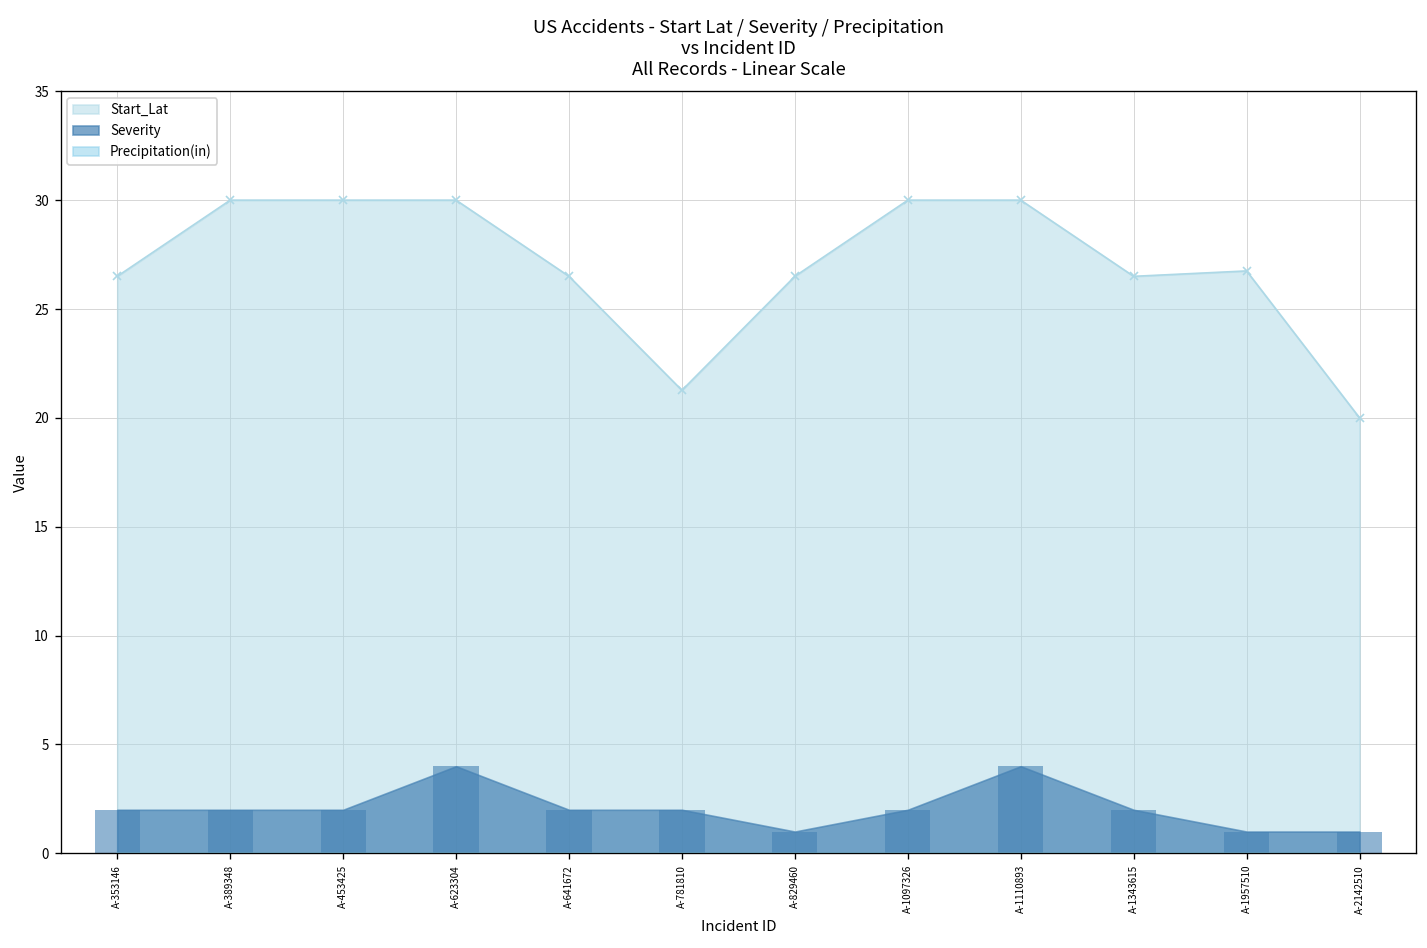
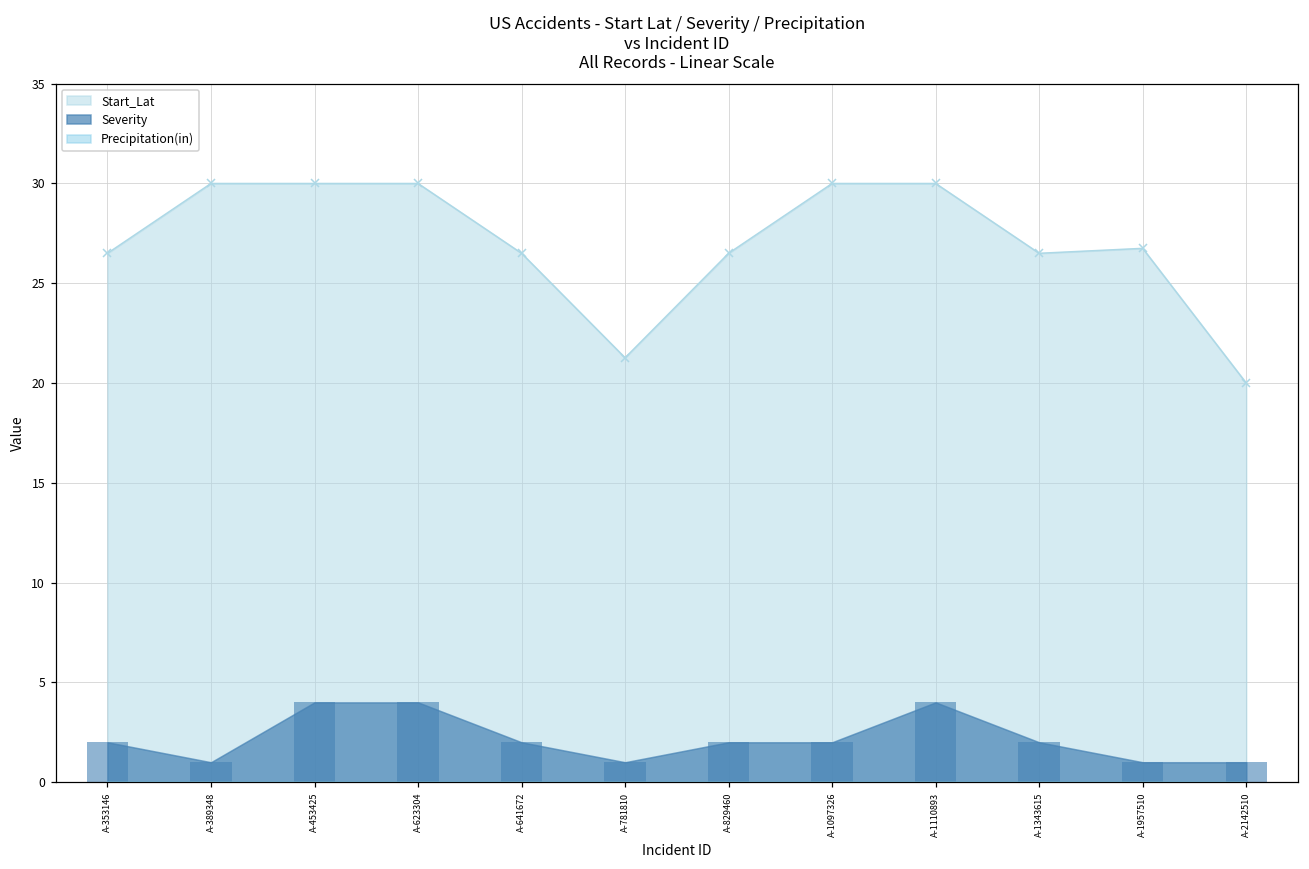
  {
    "Severity": {
      "A-353146": 2,
-     "A-389348": 2,
-     "A-453425": 2,
+     "A-389348": 1,
+     "A-453425": 4,
      "A-623304": 4,
      "A-641672": 2,
-     "A-781810": 2,
-     "A-829460": 1,
+     "A-781810": 1,
+     "A-829460": 2,
      "A-1097326": 2,
      "A-1110893": 4,
      "A-1343615": 2,
      "A-1957510": 1,
      "A-2142510": 1
    }
  }
